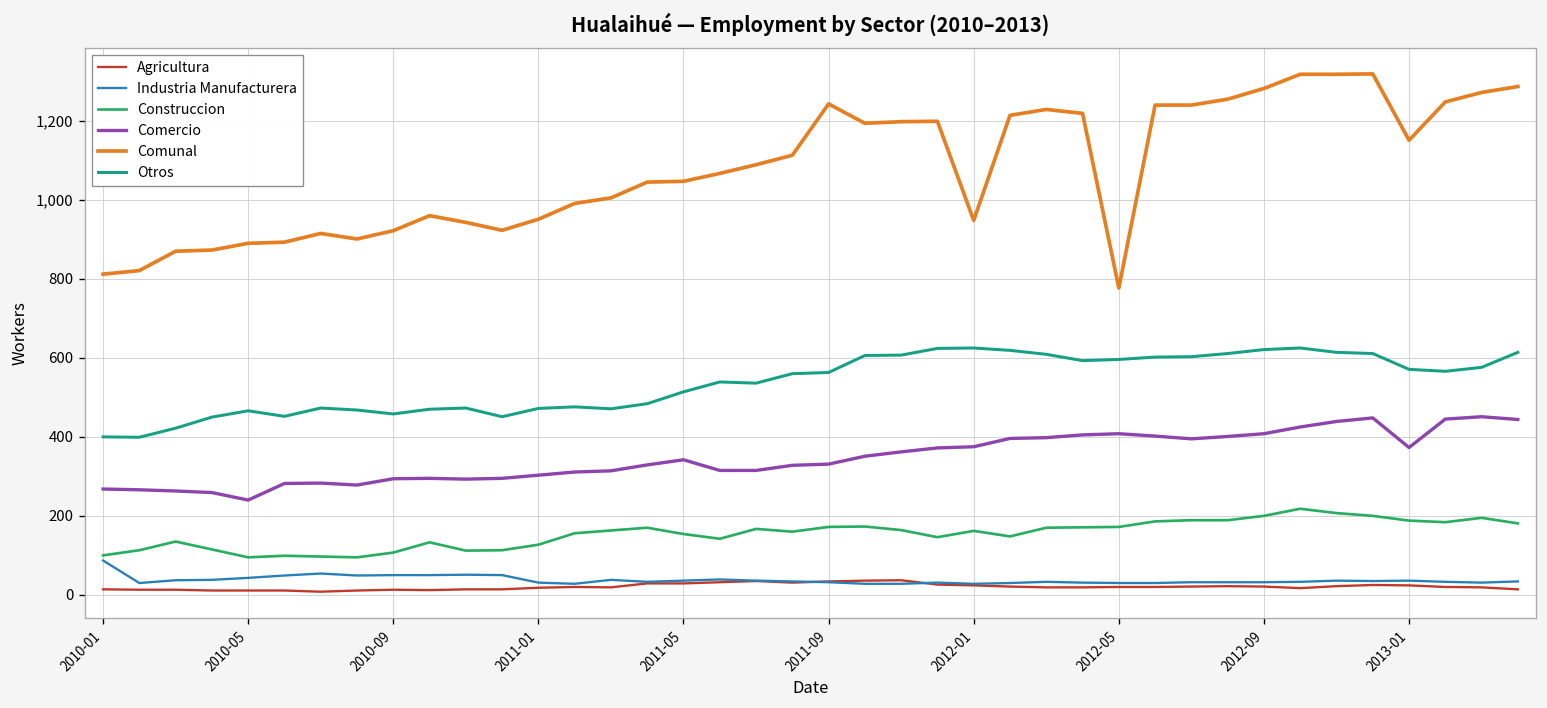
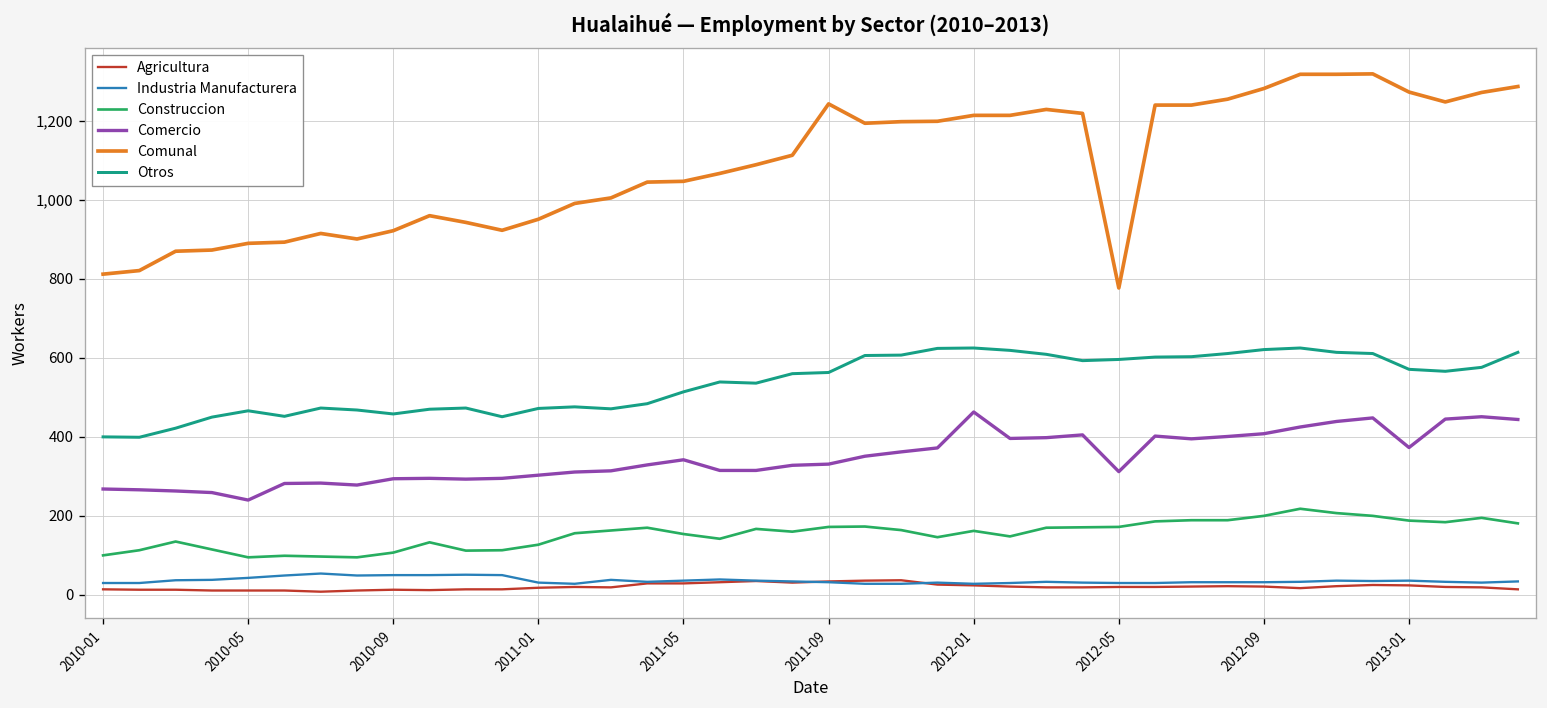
  {
    "Agricultura": {
      "2010-01": "10",
      "2010-05": "10",
      "2010-09": "10",
      "2011-01": "20",
      "2012-05": "20",
      "2012-09": "20",
      "2013-01": "20"
    },
    "Industria Manufacturera": {
-     "2010-01": "90",
+     "2010-01": "30",
      "2010-05": "40",
      "2010-09": "50",
      "2011-01": "30",
      "2012-05": "30",
      "2012-09": "30",
      "2013-01": "40"
    },
    "Comercio": {
      "2010-01": "270",
      "2010-05": "240",
      "2010-09": "290",
      "2011-01": "300",
      "2011-05": "340",
      "2011-09": "330",
-     "2012-01": "380",
-     "2012-05": "410",
+     "2012-01": "460",
+     "2012-05": "310",
      "2012-09": "410",
      "2013-01": "370"
    },
    "Comunal": {
      "2010-01": "810",
      "2010-05": "890",
      "2010-09": "920",
      "2011-01": "950",
      "2011-05": "1,050",
      "2011-09": "1,240",
-     "2012-01": "950",
+     "2012-01": "1,210",
      "2012-05": "780",
      "2012-09": "1,280",
-     "2013-01": "1,150"
+     "2013-01": "1,270"
    }
  }
